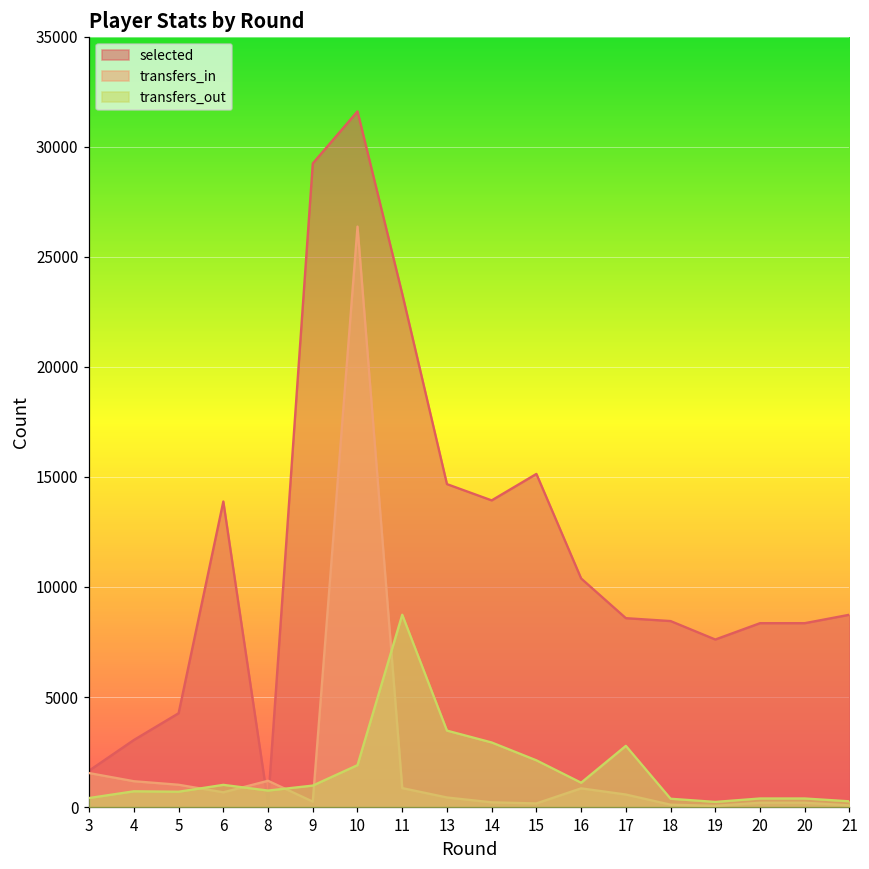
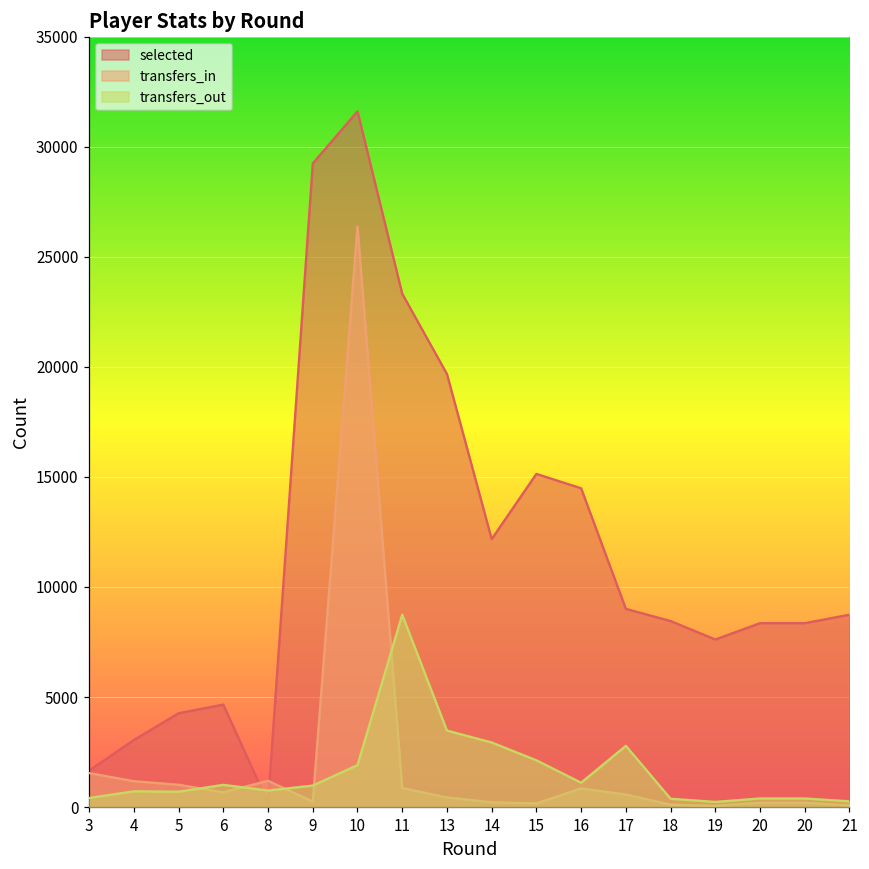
  {
    "selected": {
      "4": 3000,
      "5": 4300,
-     "6": 13900,
+     "6": 4700,
      "8": 200,
      "9": 29200,
      "10": 31600,
      "11": 23300,
-     "13": 14700,
-     "14": 13900,
+     "13": 19700,
+     "14": 12200,
      "15": 15100,
-     "16": 10400,
-     "17": 8600,
+     "16": 14500,
+     "17": 9000,
      "18": 8500,
      "19": 7600,
      "21": 8700
    }
  }
